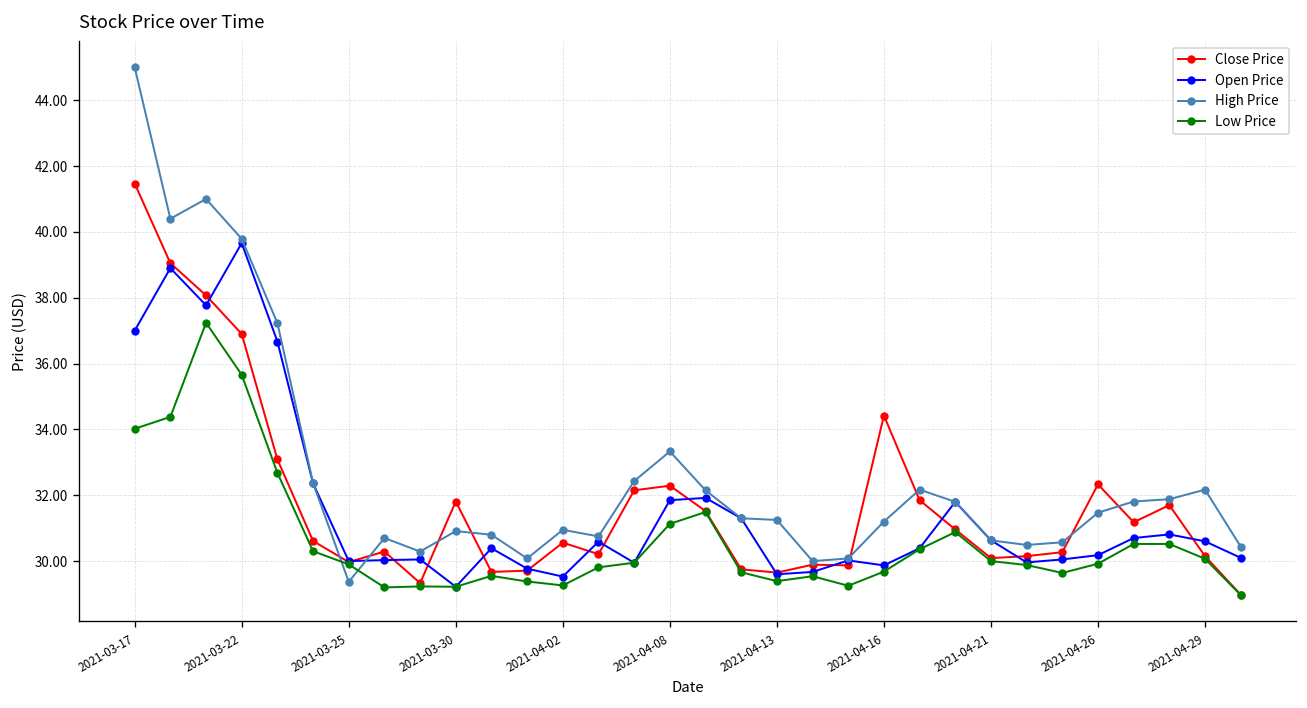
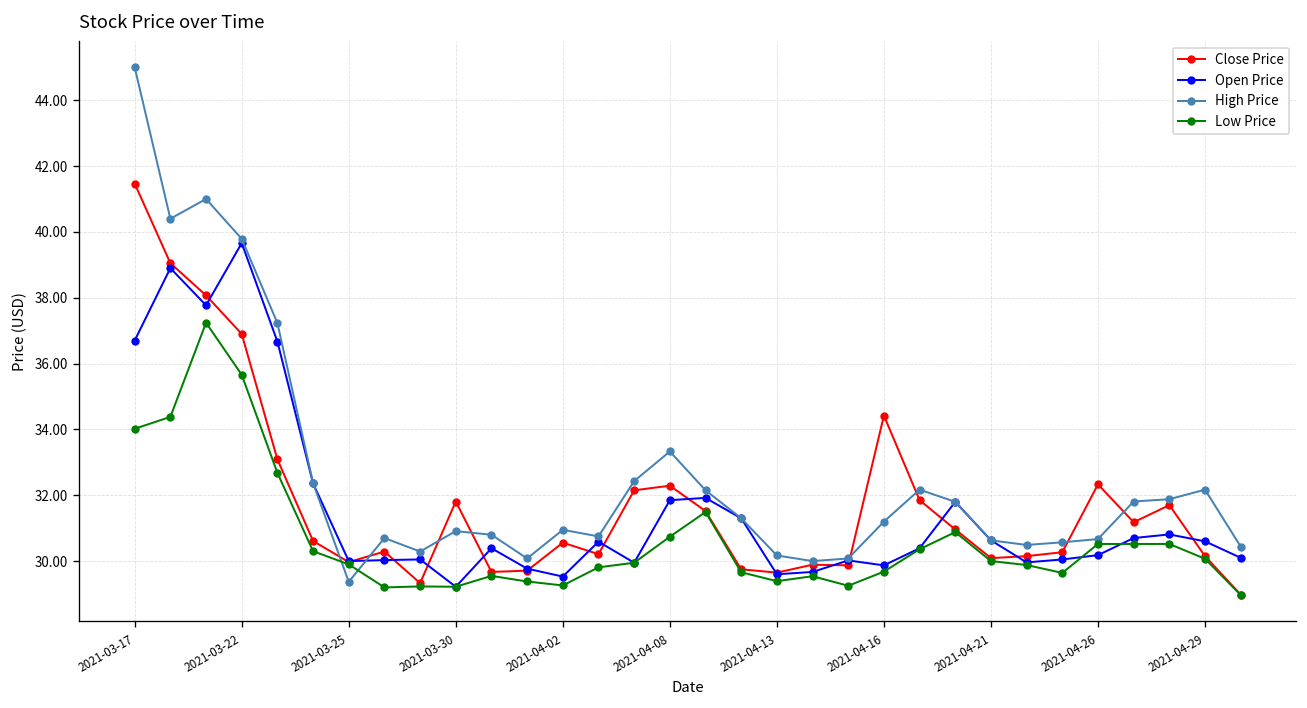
  {
    "Close Price": {
      "2021-03-17": 41.5,
      "2021-03-22": 36.9,
      "2021-03-30": 31.8,
      "2021-04-02": 30.6,
      "2021-04-08": 32.3,
      "2021-04-16": 34.4,
      "2021-04-26": 32.3
    },
    "Open Price": {
-     "2021-03-17": 37.0,
+     "2021-03-17": 36.7,
      "2021-03-22": 39.7,
      "2021-04-02": 29.5,
      "2021-04-08": 31.9,
      "2021-04-16": 29.9,
      "2021-04-26": 30.2,
      "2021-04-29": 30.6
    },
    "High Price": {
      "2021-03-17": 45.0,
      "2021-03-22": 39.8,
      "2021-03-25": 29.4,
      "2021-03-30": 30.9,
      "2021-04-02": 31.0,
      "2021-04-08": 33.3,
-     "2021-04-13": 31.3,
+     "2021-04-13": 30.2,
      "2021-04-16": 31.2,
-     "2021-04-26": 31.5,
+     "2021-04-26": 30.7,
      "2021-04-29": 32.2
    },
    "Low Price": {
      "2021-03-17": 34.0,
      "2021-03-22": 35.7,
      "2021-04-02": 29.3,
-     "2021-04-08": 31.1,
+     "2021-04-08": 30.7,
      "2021-04-13": 29.4,
      "2021-04-16": 29.7,
-     "2021-04-26": 29.9
+     "2021-04-26": 30.5
    }
  }
